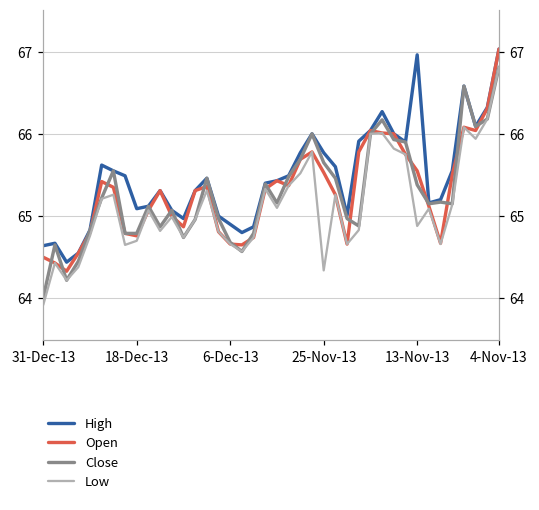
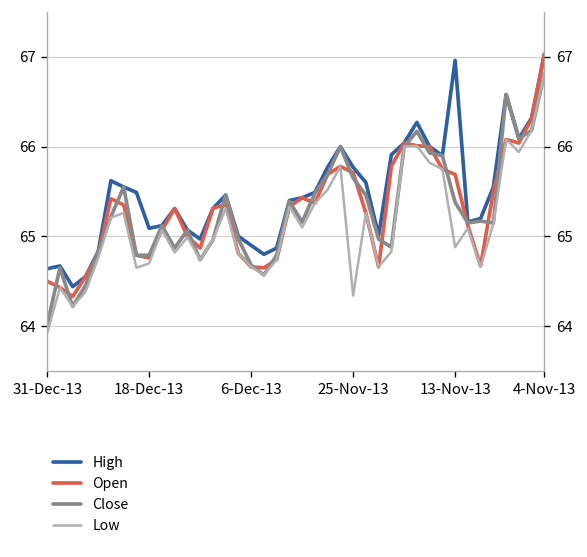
  {
    "High": {
      "31-Dec-13": 64.6,
      "18-Dec-13": 65.1,
      "6-Dec-13": 64.9,
      "25-Nov-13": 65.8,
      "13-Nov-13": 67.0
    },
    "Open": {
      "31-Dec-13": 64.5,
-     "25-Nov-13": 65.5,
-     "13-Nov-13": 65.6
+     "25-Nov-13": 65.7,
+     "13-Nov-13": 65.7
    },
    "Close": {
      "31-Dec-13": 64.0,
      "25-Nov-13": 65.7,
      "13-Nov-13": 65.4
    },
    "Low": {
      "31-Dec-13": 63.9,
      "18-Dec-13": 64.7,
      "25-Nov-13": 64.3,
      "13-Nov-13": 64.9
    }
  }
